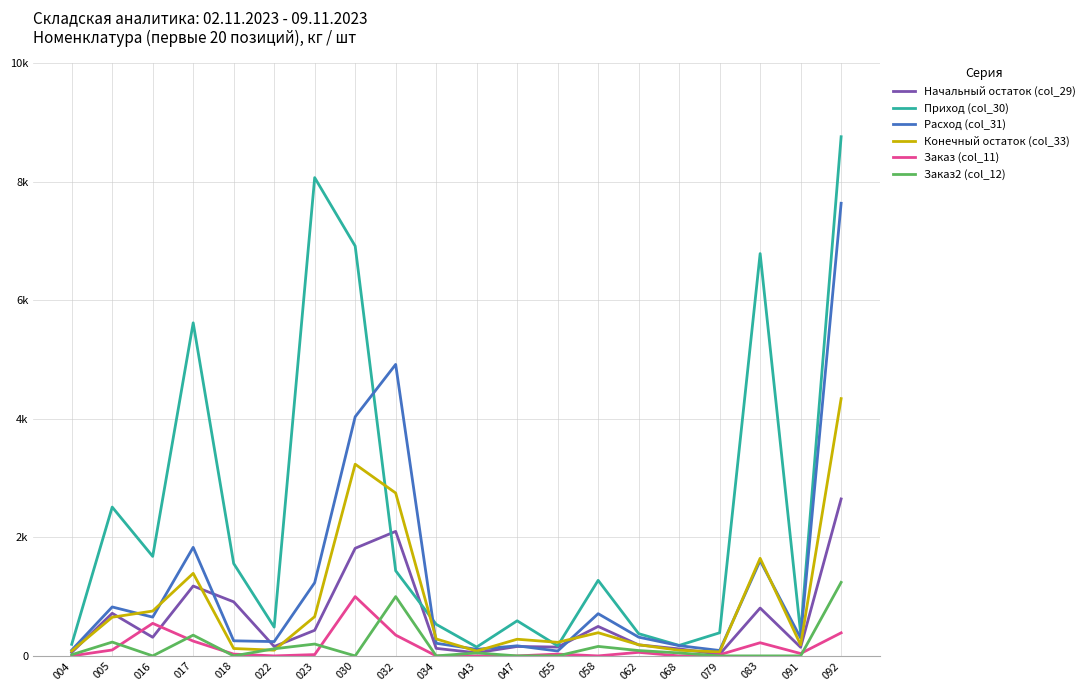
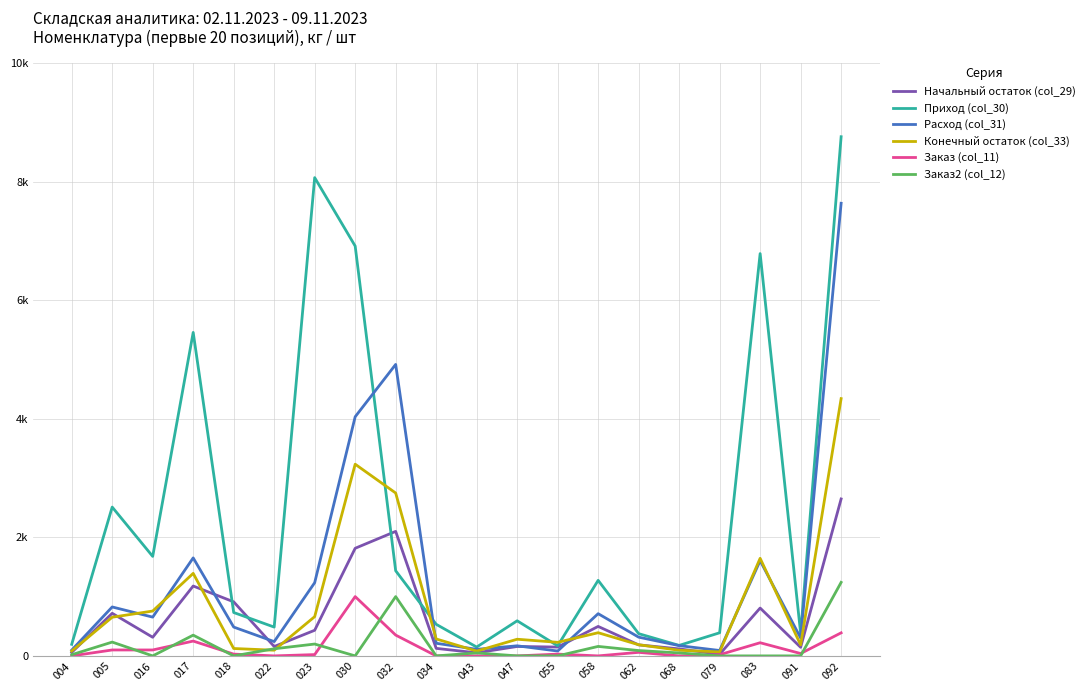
  {
    "Начальный остаток (col_29)": {
      "005": 700,
      "016": 300,
      "017": 1200,
      "018": 900,
      "023": 400,
      "030": 1800,
      "032": 2100,
      "034": 100,
      "058": 500,
      "083": 800,
      "092": 2600
    },
    "Приход (col_30)": {
      "004": 200,
      "005": 2500,
      "016": 1700,
-     "017": 5600,
-     "018": 1600,
+     "017": 5500,
+     "018": 700,
      "022": 500,
      "023": 8100,
      "030": 6900,
      "032": 1400,
      "034": 500,
      "047": 600,
      "058": 1300,
      "062": 400,
      "079": 400,
      "083": 6800,
      "091": 400,
      "092": 8800
    },
    "Расход (col_31)": {
      "005": 800,
      "016": 700,
-     "017": 1800,
-     "018": 300,
+     "017": 1700,
+     "018": 500,
      "022": 200,
      "023": 1200,
      "030": 4000,
      "032": 4900,
      "034": 200,
      "055": 100,
      "058": 700,
      "062": 300,
      "091": 300,
      "092": 7600
    },
    "Конечный остаток (col_33)": {
      "005": 700,
      "016": 800,
      "017": 1400,
      "018": 100,
      "023": 700,
      "030": 3200,
      "032": 2700,
      "034": 300,
      "047": 300,
      "055": 200,
      "058": 400,
      "092": 4300
    },
    "Заказ (col_11)": {
      "005": 100,
-     "016": 500,
+     "016": 100,
      "017": 300,
      "022": 0,
      "023": 0,
      "030": 1000,
      "032": 400,
      "043": 0,
      "058": 0,
      "068": 0,
      "083": 200,
      "092": 400
    },
    "Заказ2 (col_12)": {
      "005": 200,
      "016": 0,
      "017": 400,
      "023": 200,
      "030": 0,
      "032": 1000,
      "058": 200,
      "068": 100,
      "083": 0,
      "092": 1200
    }
  }
